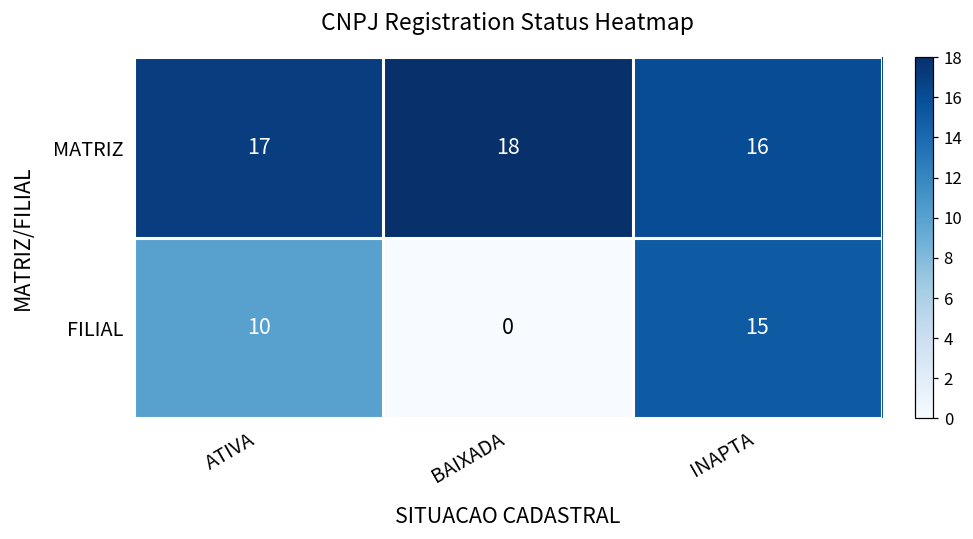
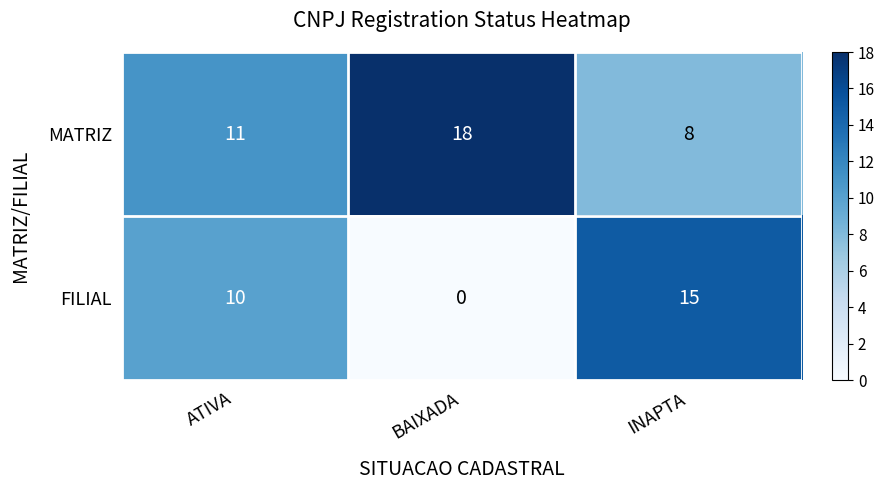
  {
    "MATRIZ": {
-     "ATIVA": 17,
+     "ATIVA": 11,
      "BAIXADA": 18,
-     "INAPTA": 16
+     "INAPTA": 8
    },
    "FILIAL": {
      "ATIVA": 10,
      "BAIXADA": 0,
      "INAPTA": 15
    }
  }
